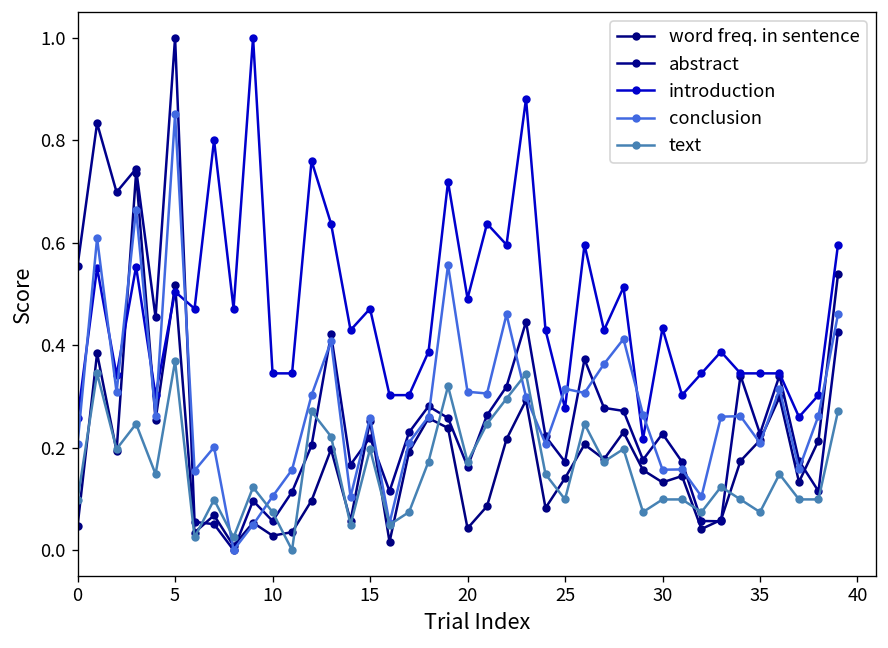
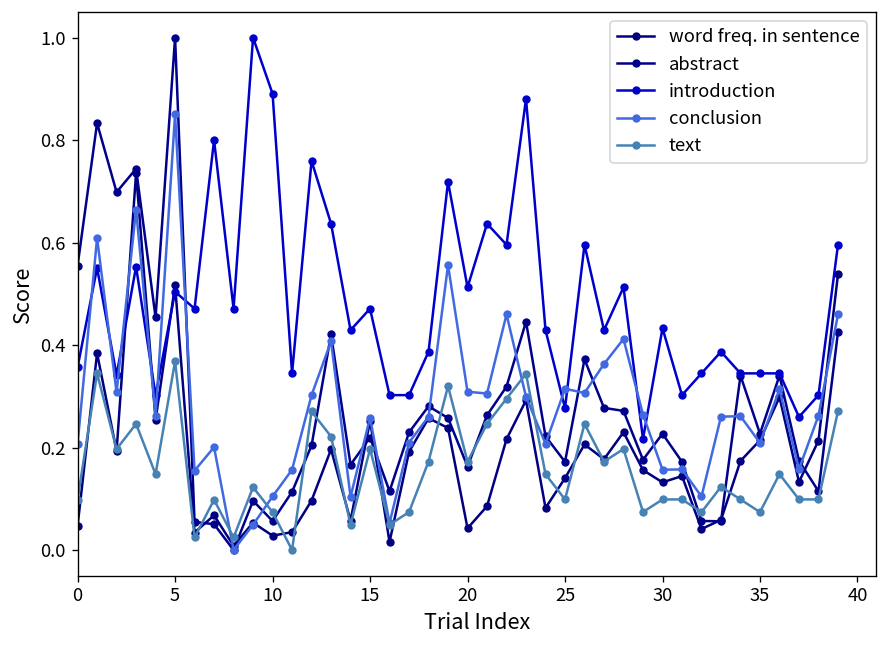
  {
    "introduction": {
-     "0": 0.26,
+     "0": 0.36,
      "5": 0.50,
-     "10": 0.34,
+     "10": 0.89,
      "15": 0.47,
-     "20": 0.49,
+     "20": 0.51,
      "25": 0.28,
      "30": 0.43,
      "35": 0.34
    }
  }
